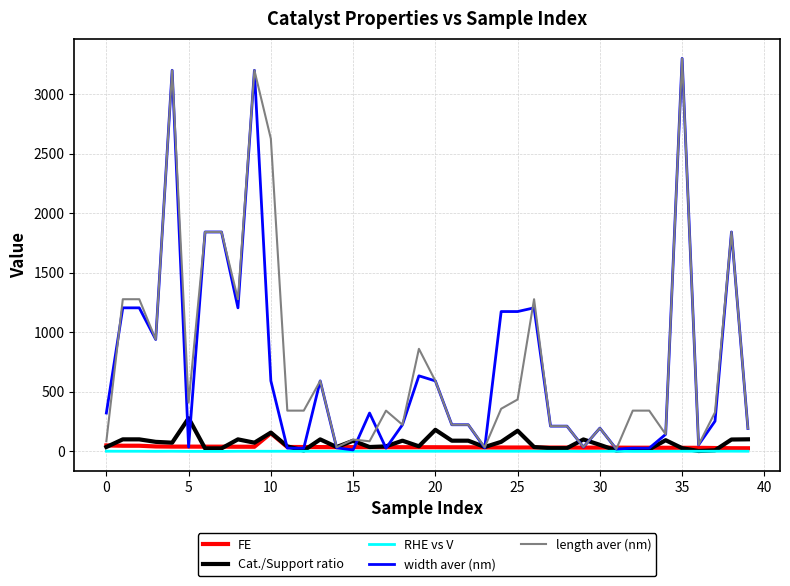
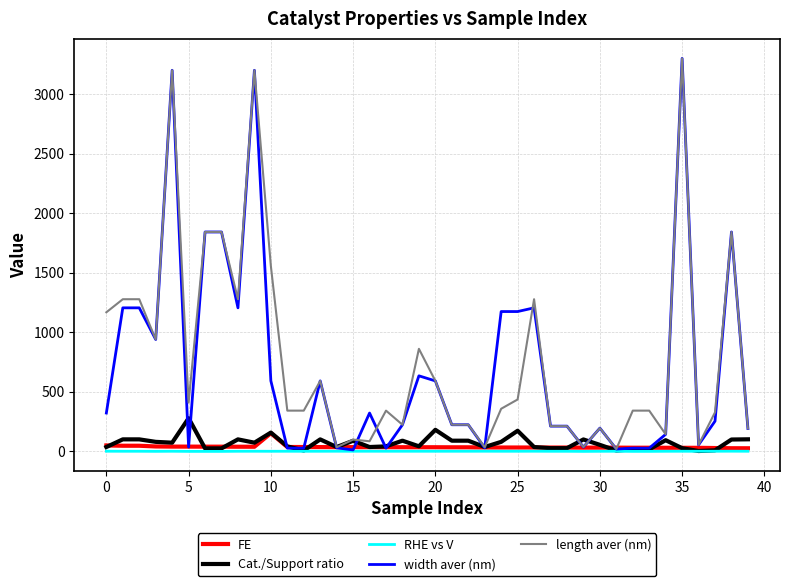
  {
    "FE": {
      "15": 30,
      "20": 30,
      "25": 30,
      "30": 30
    },
    "Cat./Support ratio": {
      "5": 280,
      "20": 180,
      "25": 170,
      "30": 50
    },
    "RHE vs V": {
      "0": 0,
      "5": 0,
      "10": 0,
      "20": 0,
      "25": 0,
      "30": 0,
      "35": 0
    },
    "width aver (nm)": {
      "0": 320,
      "10": 590,
      "25": 1170
    },
    "length aver (nm)": {
-     "0": 80,
+     "0": 1170,
      "5": 410,
-     "10": 2620,
+     "10": 1560,
      "25": 430
    }
  }
